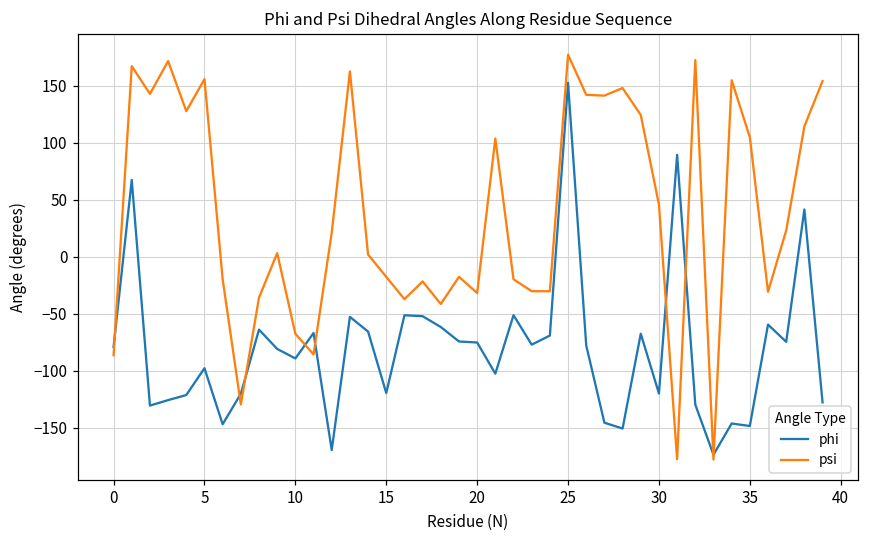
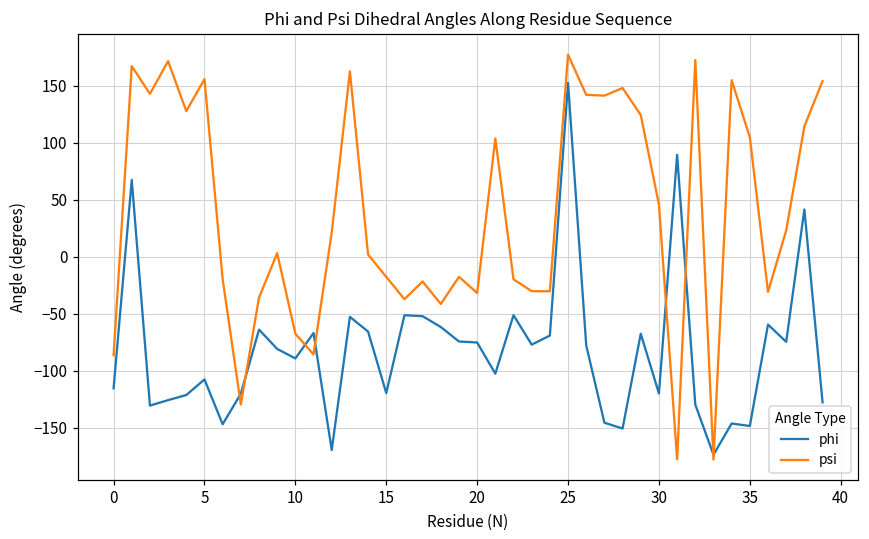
  {
    "phi": {
-     "0": -79,
-     "5": -98,
+     "0": -116,
+     "5": -108,
      "10": -89,
      "15": -120,
      "20": -75,
      "25": 153,
      "30": -120,
      "35": -149
    },
    "psi": {
      "0": -86,
      "5": 156,
      "10": -68,
      "15": -18,
      "20": -32,
      "25": 177,
      "30": 46,
      "35": 105
    }
  }
